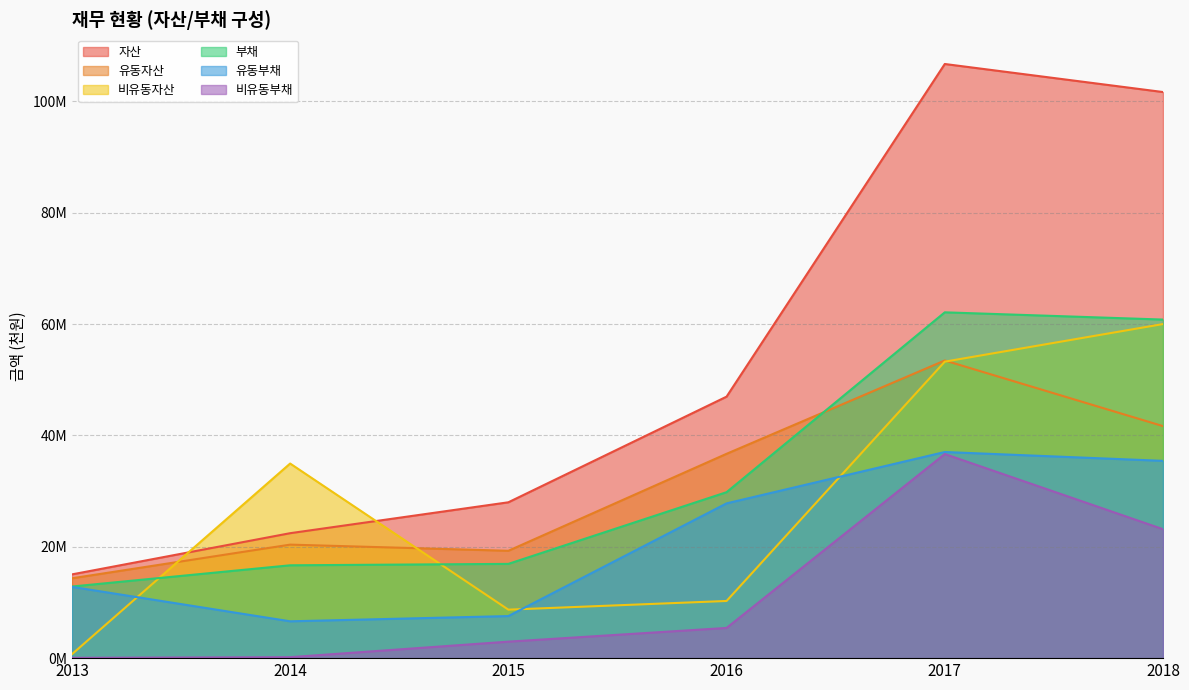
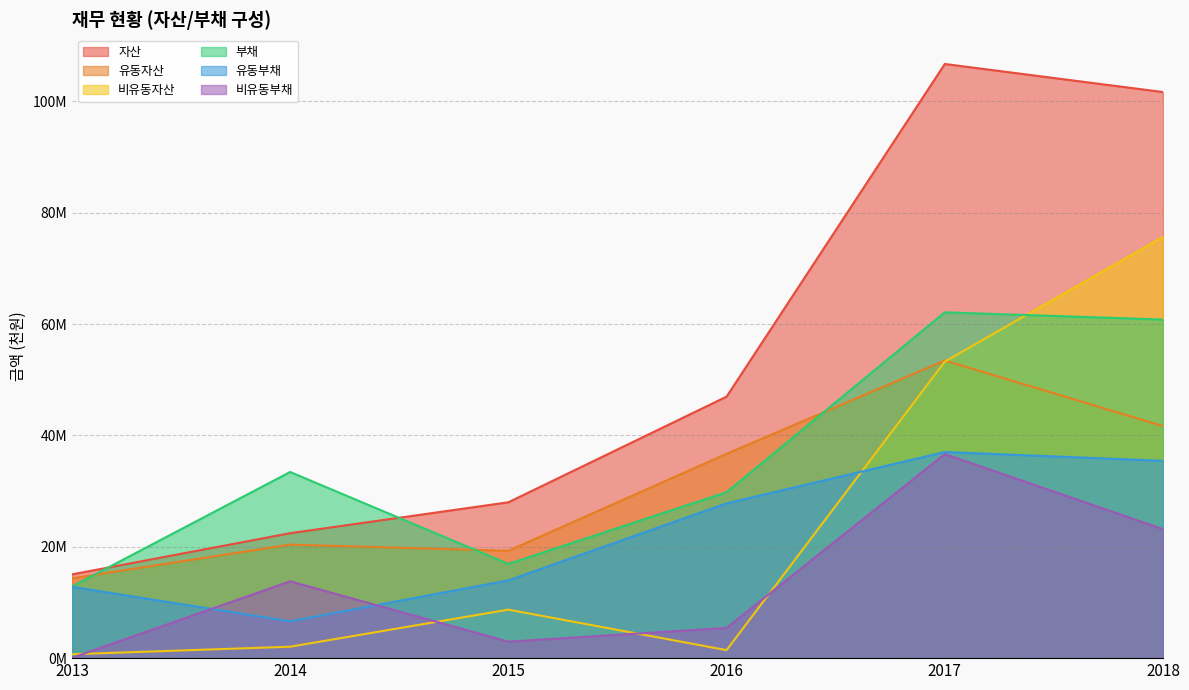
  {
    "비유동자산": {
      "2013": 1000000,
-     "2014": 35000000,
+     "2014": 2000000,
      "2015": 9000000,
-     "2016": 10000000,
-     "2018": 60000000
+     "2016": 1000000,
+     "2018": 76000000
    },
    "부채": {
-     "2014": 17000000,
+     "2014": 33000000,
      "2015": 17000000,
      "2016": 30000000,
      "2017": 62000000,
      "2018": 61000000
    },
    "유동부채": {
      "2014": 7000000,
-     "2015": 8000000,
+     "2015": 14000000,
      "2016": 28000000,
      "2018": 35000000
    },
    "비유동부채": {
      "2013": 0,
-     "2014": 0,
+     "2014": 14000000,
      "2015": 3000000,
      "2016": 5000000,
      "2018": 23000000
    }
  }
